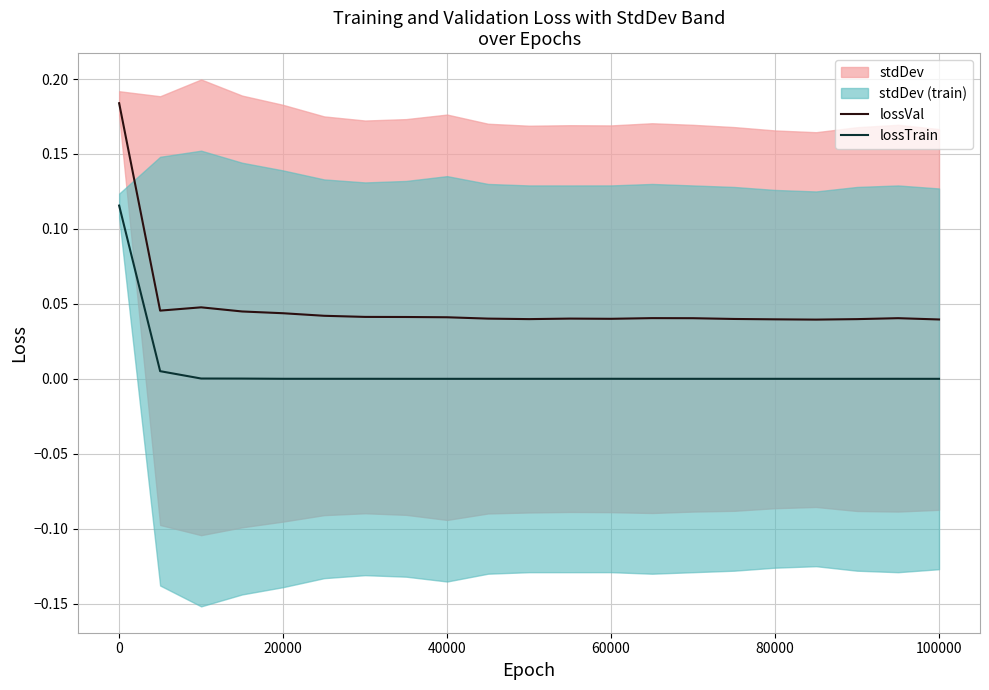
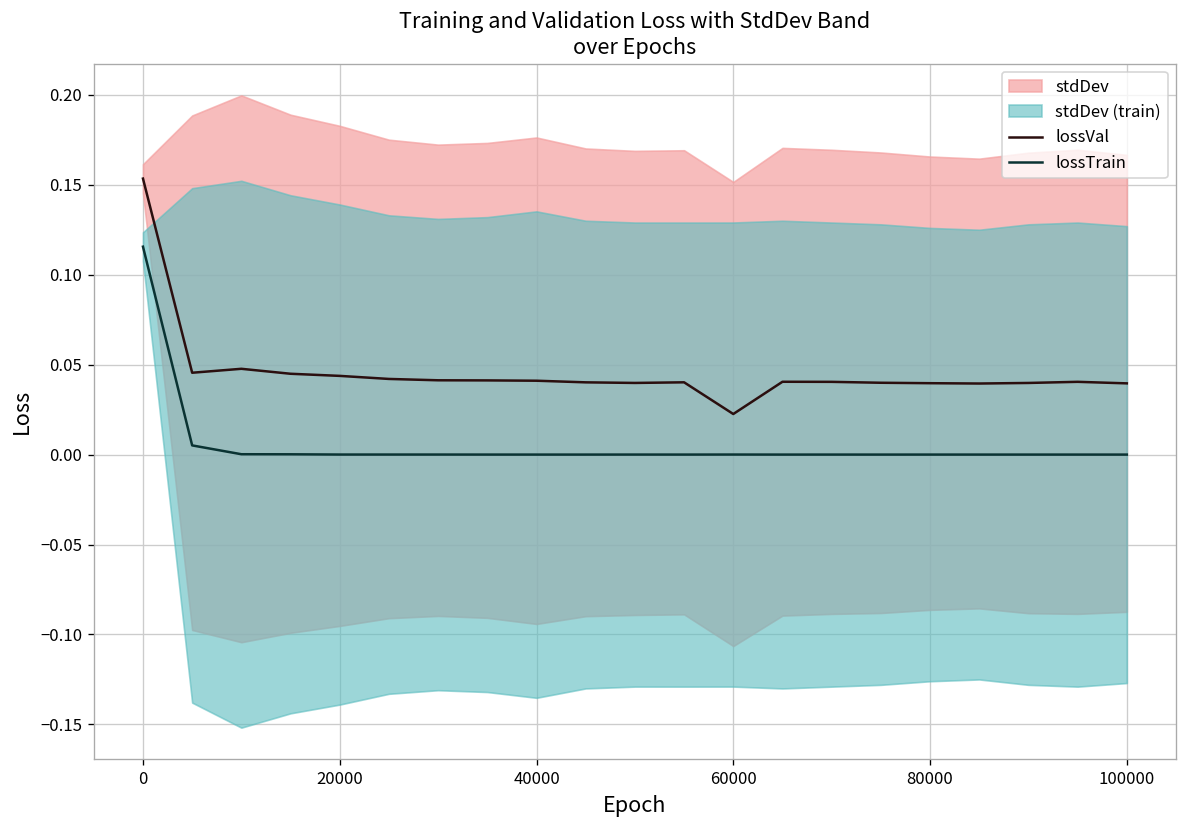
  {
    "lossVal": {
-     "0": 0.184,
+     "0": 0.153,
      "20000": 0.044,
      "40000": 0.041,
-     "60000": 0.040,
+     "60000": 0.023,
      "80000": 0.040,
      "100000": 0.040
    },
    "lossTrain": {
      "0": 0.116,
      "20000": 0.000,
      "40000": 0.000,
      "60000": 0.000,
      "80000": 0.000,
      "100000": 0.000
    }
  }
